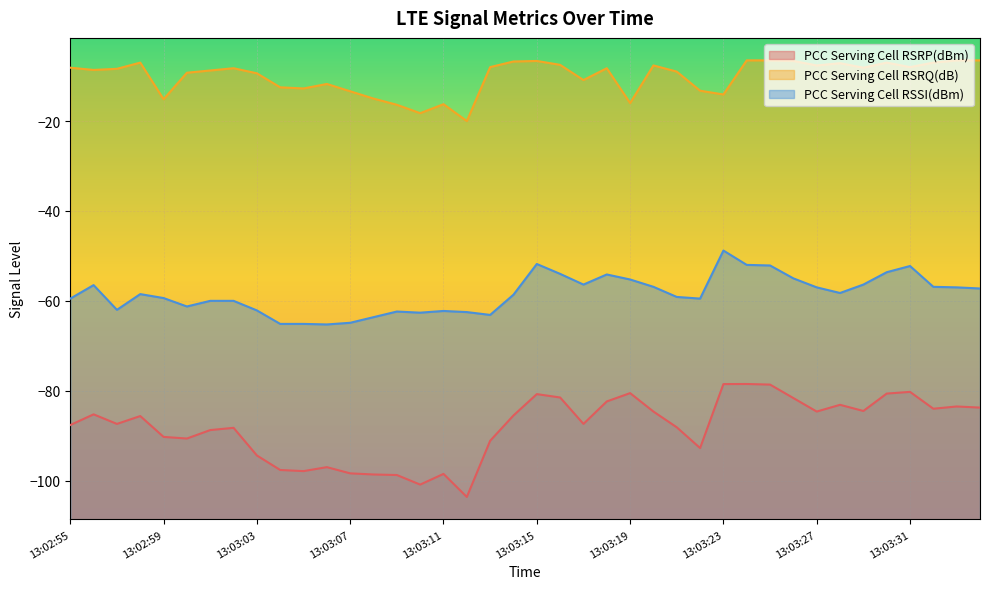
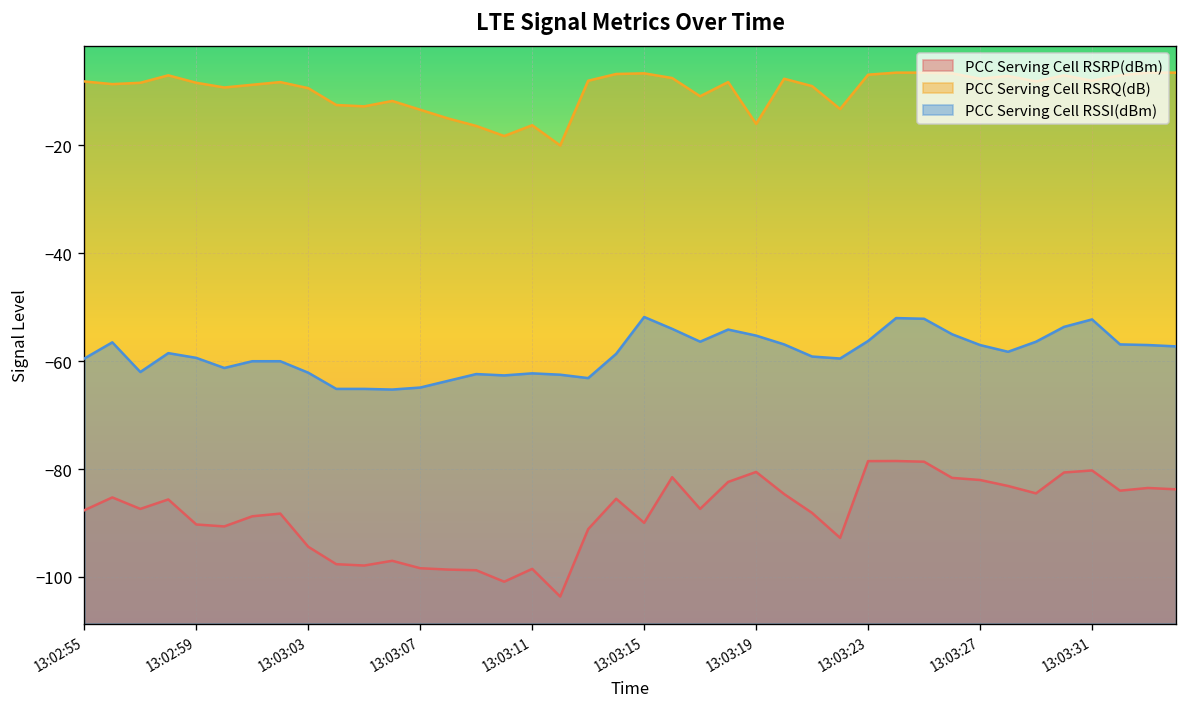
  {
    "PCC Serving Cell RSRP(dBm)": {
      "13:02:55": -88,
      "13:02:59": -90,
      "13:03:03": -94,
      "13:03:07": -98,
      "13:03:11": -99,
-     "13:03:15": -81,
+     "13:03:15": -90,
      "13:03:19": -81,
      "13:03:23": -79,
-     "13:03:27": -85,
+     "13:03:27": -82,
      "13:03:31": -80
    },
    "PCC Serving Cell RSRQ(dB)": {
      "13:02:55": -8,
-     "13:02:59": -15,
+     "13:02:59": -8,
      "13:03:03": -9,
      "13:03:07": -13,
      "13:03:11": -16,
      "13:03:15": -7,
      "13:03:19": -16,
-     "13:03:23": -14
+     "13:03:23": -7
    },
    "PCC Serving Cell RSSI(dBm)": {
      "13:02:55": -60,
      "13:02:59": -59,
      "13:03:03": -62,
      "13:03:07": -65,
      "13:03:11": -62,
      "13:03:15": -52,
      "13:03:19": -55,
-     "13:03:23": -49,
+     "13:03:23": -56,
      "13:03:27": -57,
      "13:03:31": -52
    }
  }
